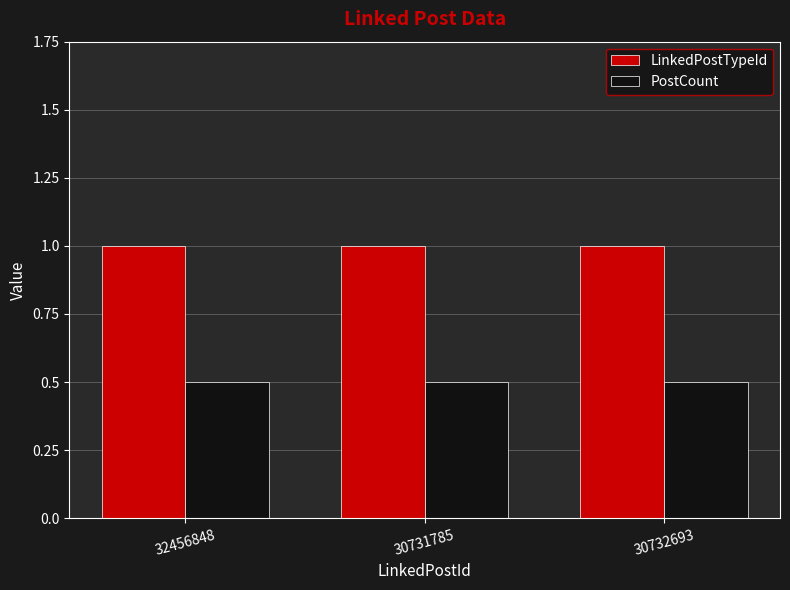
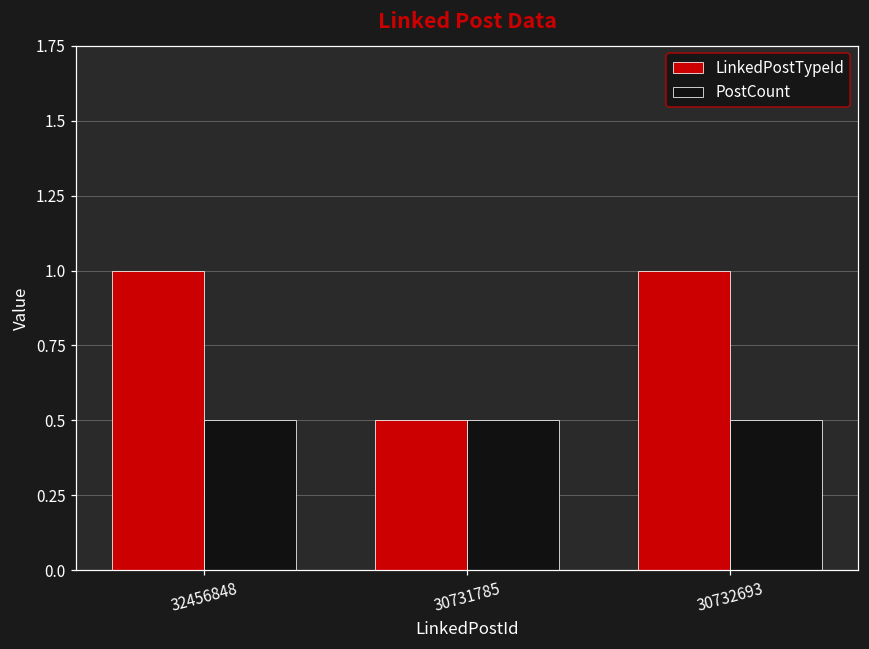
  {
    "LinkedPostTypeId": {
      "32456848": 1.00,
-     "30731785": 1.00,
+     "30731785": 0.50,
      "30732693": 1.00
    },
    "PostCount": {
      "32456848": 0.50,
      "30731785": 0.50,
      "30732693": 0.50
    }
  }
